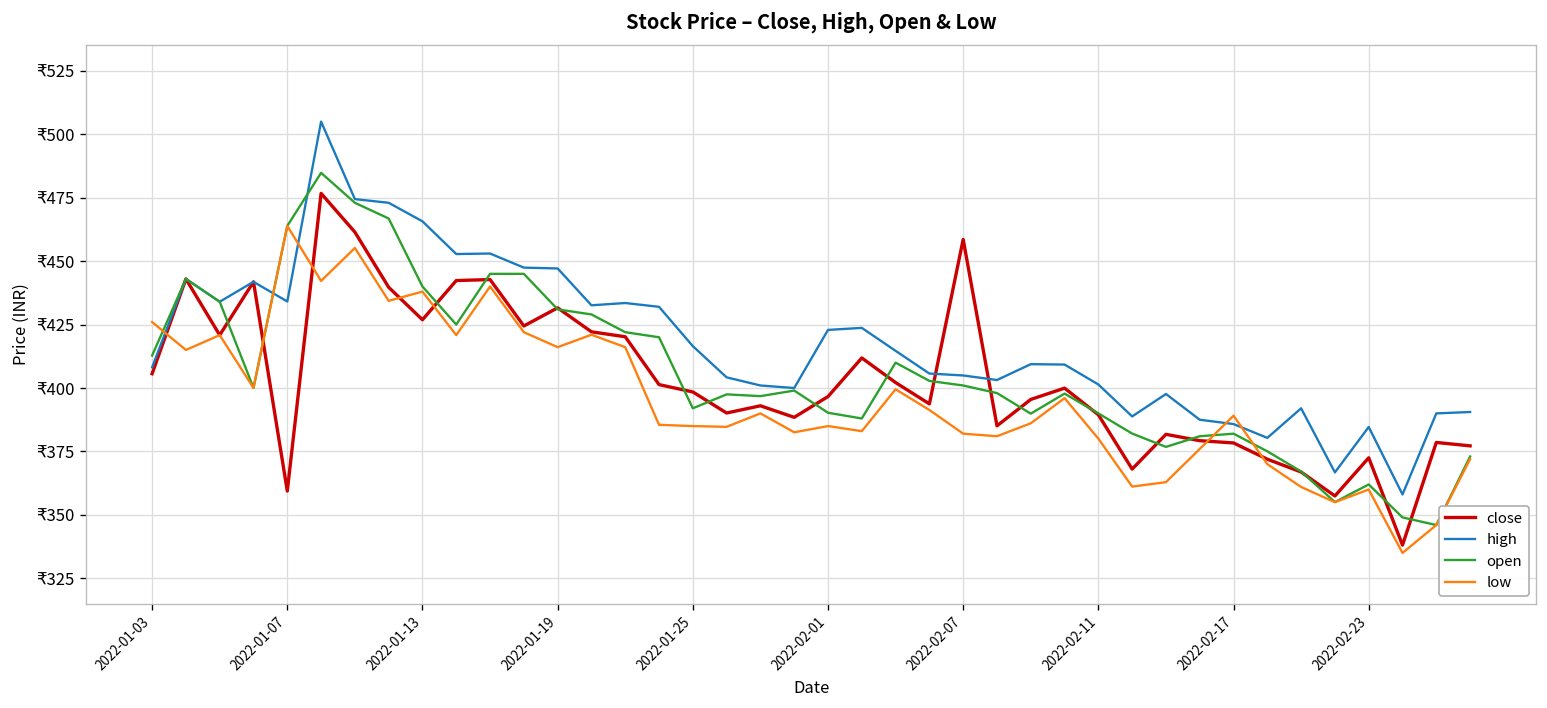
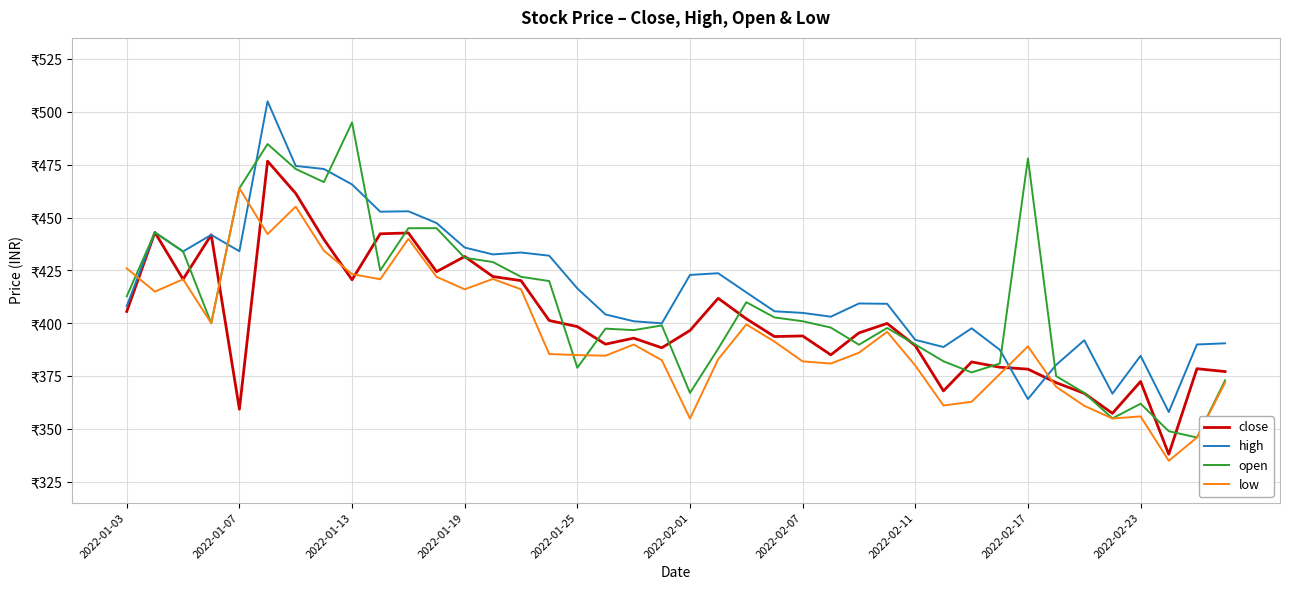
  {
    "close": {
      "2022-01-03": "₹406",
      "2022-01-07": "₹359",
-     "2022-01-13": "₹427",
+     "2022-01-13": "₹421",
      "2022-01-25": "₹398",
      "2022-02-01": "₹397",
-     "2022-02-07": "₹459",
+     "2022-02-07": "₹394",
      "2022-02-17": "₹378",
      "2022-02-23": "₹373"
    },
    "high": {
      "2022-01-03": "₹408",
      "2022-01-07": "₹434",
      "2022-01-13": "₹466",
-     "2022-01-19": "₹447",
+     "2022-01-19": "₹436",
      "2022-01-25": "₹417",
      "2022-02-01": "₹423",
      "2022-02-07": "₹405",
-     "2022-02-11": "₹401",
-     "2022-02-17": "₹386",
+     "2022-02-11": "₹392",
+     "2022-02-17": "₹364",
      "2022-02-23": "₹385"
    },
    "open": {
      "2022-01-03": "₹413",
-     "2022-01-13": "₹440",
-     "2022-01-25": "₹392",
-     "2022-02-01": "₹390",
+     "2022-01-13": "₹495",
+     "2022-01-25": "₹379",
+     "2022-02-01": "₹367",
      "2022-02-07": "₹401",
-     "2022-02-17": "₹382",
+     "2022-02-17": "₹478",
      "2022-02-23": "₹362"
    },
    "low": {
      "2022-01-03": "₹426",
-     "2022-01-13": "₹438",
+     "2022-01-13": "₹423",
      "2022-01-19": "₹416",
      "2022-01-25": "₹385",
-     "2022-02-01": "₹385",
+     "2022-02-01": "₹355",
      "2022-02-07": "₹382",
      "2022-02-11": "₹380",
      "2022-02-17": "₹389",
-     "2022-02-23": "₹360"
+     "2022-02-23": "₹356"
    }
  }
